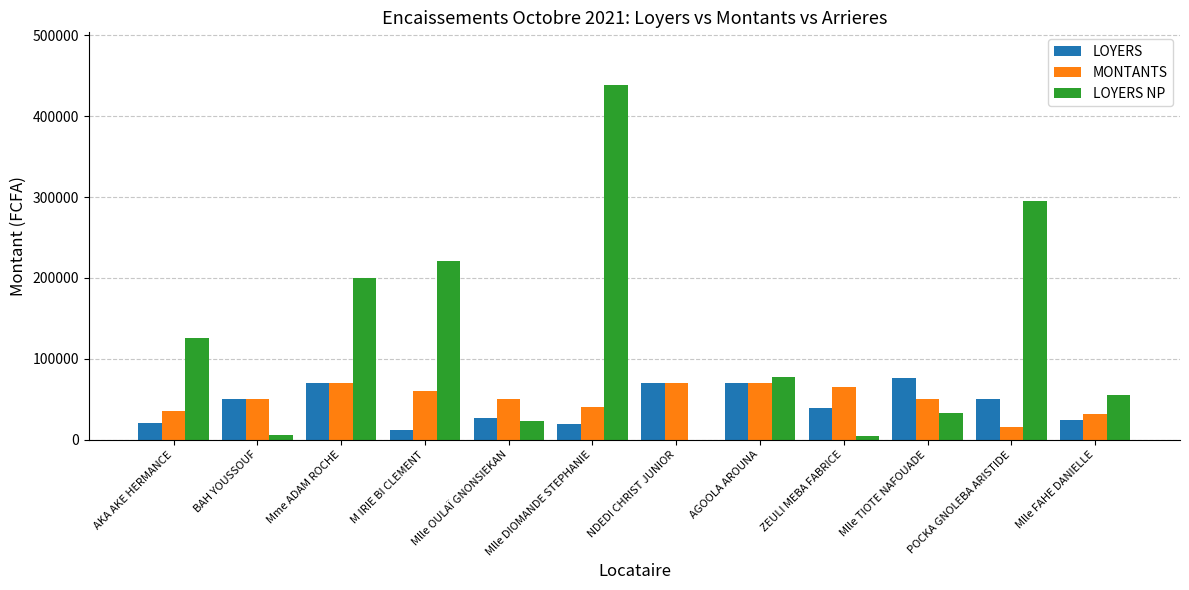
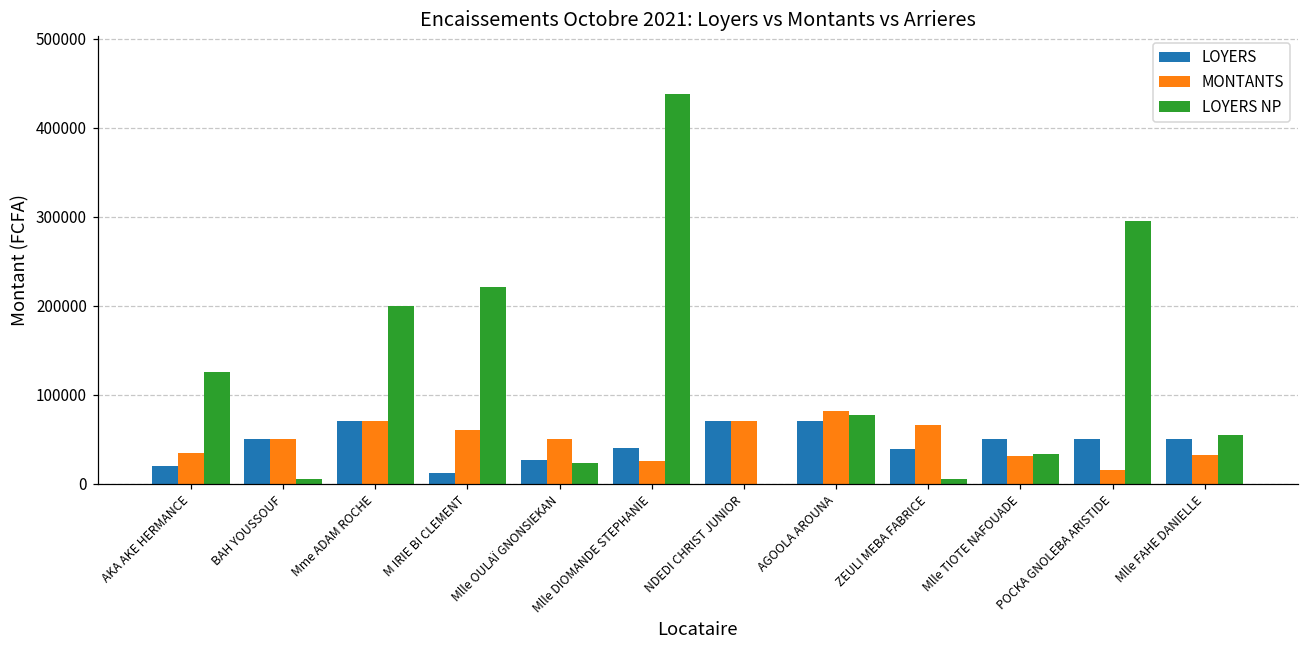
  {
    "LOYERS": {
      "AKA AKE HERMANCE": 20000,
      "BAH YOUSSOUF": 50000,
      "Mme ADAM ROCHE": 70000,
      "M IRIE BI CLEMENT": 10000,
      "Mlle OULAÏ GNONSIEKAN": 30000,
-     "Mlle DIOMANDE STEPHANIE": 20000,
+     "Mlle DIOMANDE STEPHANIE": 40000,
      "NDEDI CHRIST JUNIOR": 70000,
      "AGOOLA AROUNA": 70000,
      "ZEULI MEBA FABRICE": 40000,
-     "Mlle TIOTE NAFOUADE": 80000,
+     "Mlle TIOTE NAFOUADE": 50000,
      "POCKA GNOLEBA ARISTIDE": 50000,
-     "Mlle FAHE DANIELLE": 20000
+     "Mlle FAHE DANIELLE": 50000
    },
    "MONTANTS": {
      "AKA AKE HERMANCE": 40000,
      "BAH YOUSSOUF": 50000,
      "Mme ADAM ROCHE": 70000,
      "M IRIE BI CLEMENT": 60000,
      "Mlle OULAÏ GNONSIEKAN": 50000,
-     "Mlle DIOMANDE STEPHANIE": 40000,
+     "Mlle DIOMANDE STEPHANIE": 30000,
      "NDEDI CHRIST JUNIOR": 70000,
-     "AGOOLA AROUNA": 70000,
+     "AGOOLA AROUNA": 80000,
      "ZEULI MEBA FABRICE": 70000,
-     "Mlle TIOTE NAFOUADE": 50000,
+     "Mlle TIOTE NAFOUADE": 30000,
      "POCKA GNOLEBA ARISTIDE": 20000,
      "Mlle FAHE DANIELLE": 30000
    },
    "LOYERS NP": {
      "AKA AKE HERMANCE": 130000,
      "BAH YOUSSOUF": 10000,
      "Mme ADAM ROCHE": 200000,
      "M IRIE BI CLEMENT": 220000,
      "Mlle OULAÏ GNONSIEKAN": 20000,
      "Mlle DIOMANDE STEPHANIE": 440000,
      "NDEDI CHRIST JUNIOR": 0,
      "AGOOLA AROUNA": 80000,
      "ZEULI MEBA FABRICE": 10000,
      "Mlle TIOTE NAFOUADE": 30000,
      "POCKA GNOLEBA ARISTIDE": 300000,
      "Mlle FAHE DANIELLE": 60000
    }
  }
